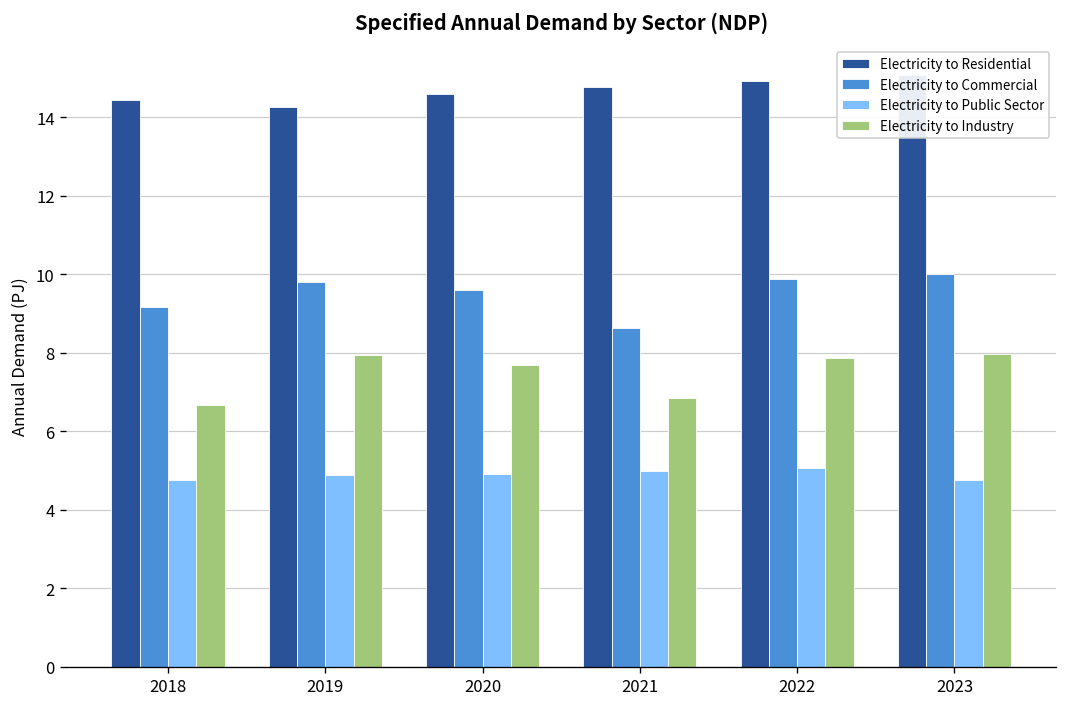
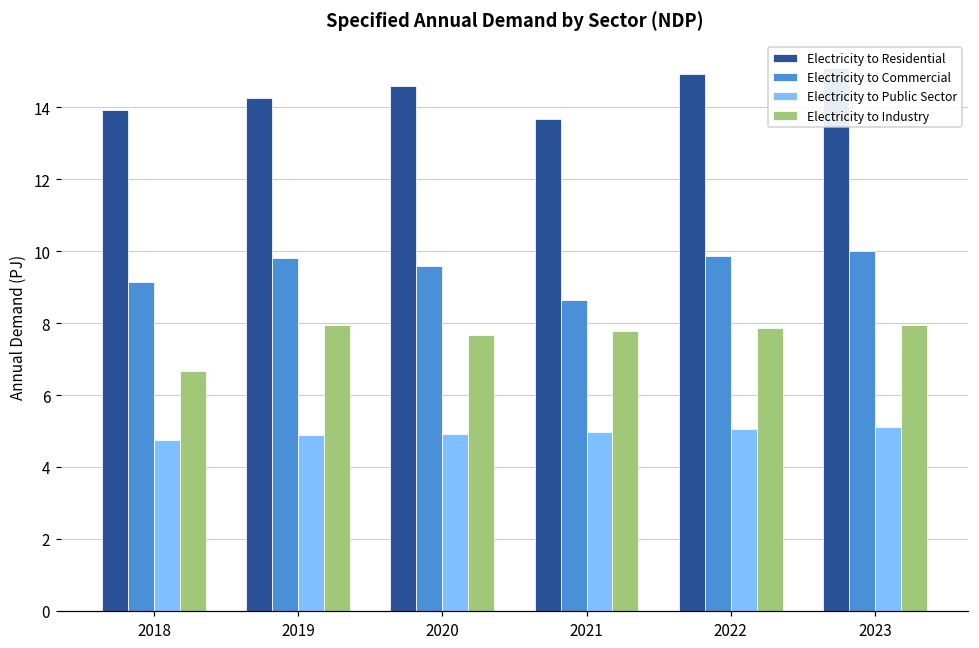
  {
    "Electricity to Residential": {
-     "2018": 14.4,
+     "2018": 13.9,
      "2019": 14.3,
      "2020": 14.6,
-     "2021": 14.8,
+     "2021": 13.7,
      "2022": 14.9
    },
    "Electricity to Commercial": {
      "2018": 9.2,
      "2019": 9.8,
      "2020": 9.6,
      "2021": 8.6,
      "2022": 9.9,
      "2023": 10.0
    },
    "Electricity to Public Sector": {
      "2018": 4.8,
      "2019": 4.9,
      "2020": 4.9,
      "2021": 5.0,
      "2022": 5.0,
-     "2023": 4.7
+     "2023": 5.1
    },
    "Electricity to Industry": {
      "2018": 6.7,
      "2019": 7.9,
      "2020": 7.7,
-     "2021": 6.8,
+     "2021": 7.8,
      "2022": 7.9,
      "2023": 8.0
    }
  }
